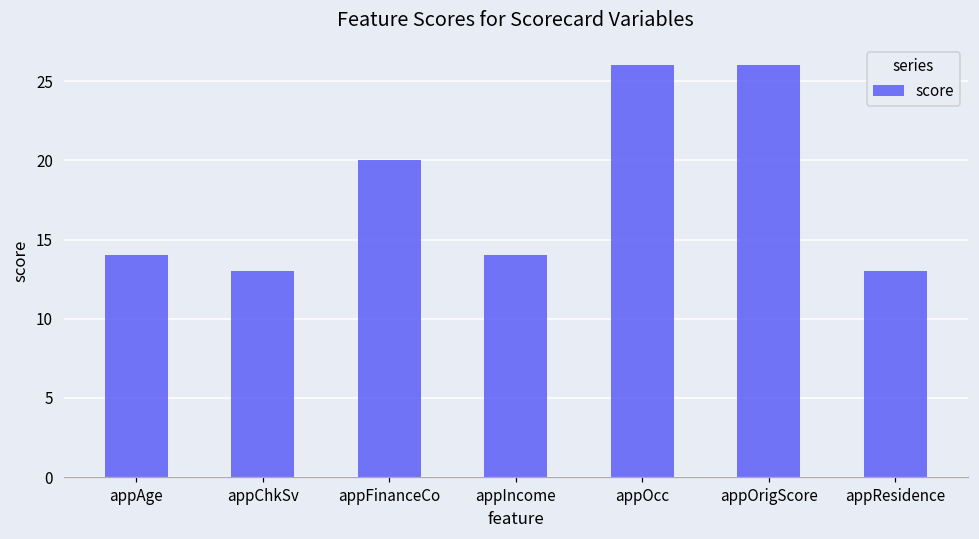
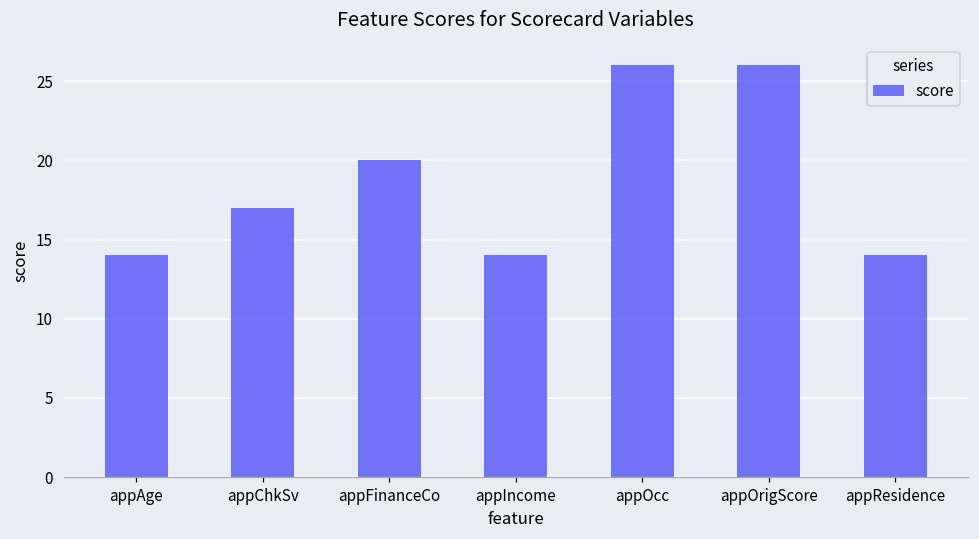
  {
    "appAge": 14,
-   "appChkSv": 13,
+   "appChkSv": 17,
    "appFinanceCo": 20,
    "appIncome": 14,
    "appOcc": 26,
    "appOrigScore": 26,
-   "appResidence": 13
+   "appResidence": 14
  }
